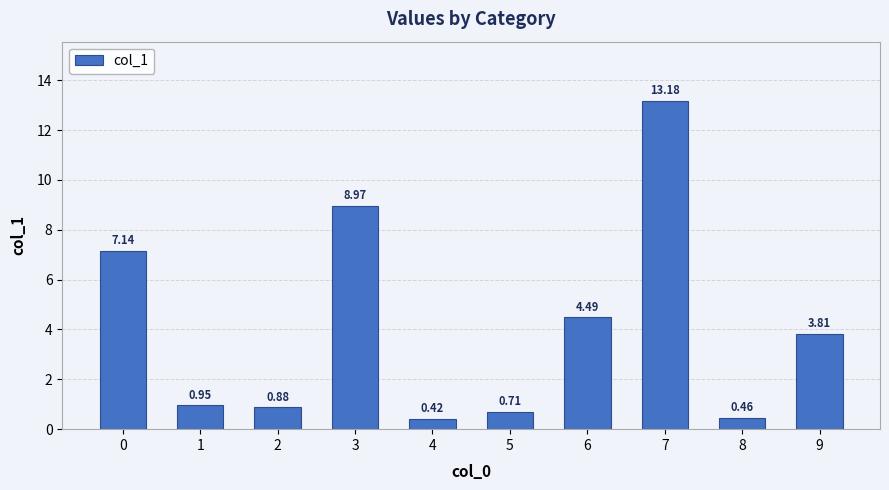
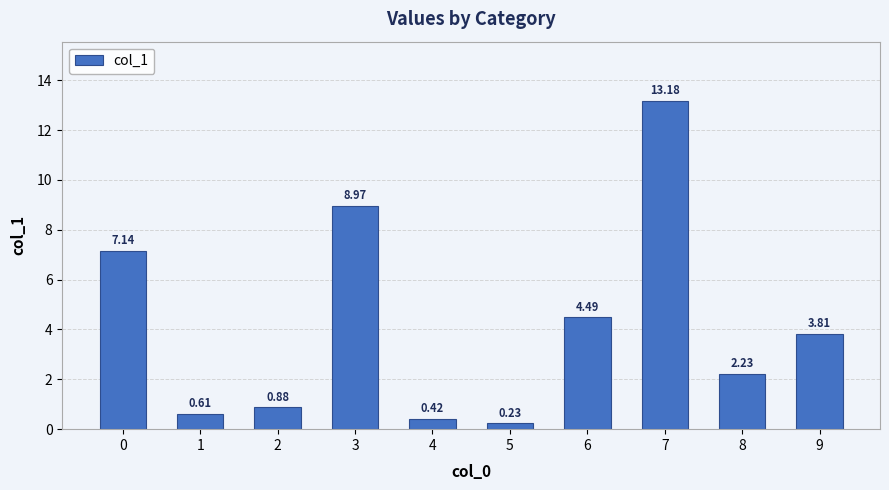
  {
    "0": 7.14,
-   "1": 0.95,
+   "1": 0.61,
    "2": 0.88,
    "3": 8.97,
    "4": 0.42,
-   "5": 0.71,
+   "5": 0.23,
    "6": 4.49,
    "7": 13.18,
-   "8": 0.46,
+   "8": 2.23,
    "9": 3.81
  }
